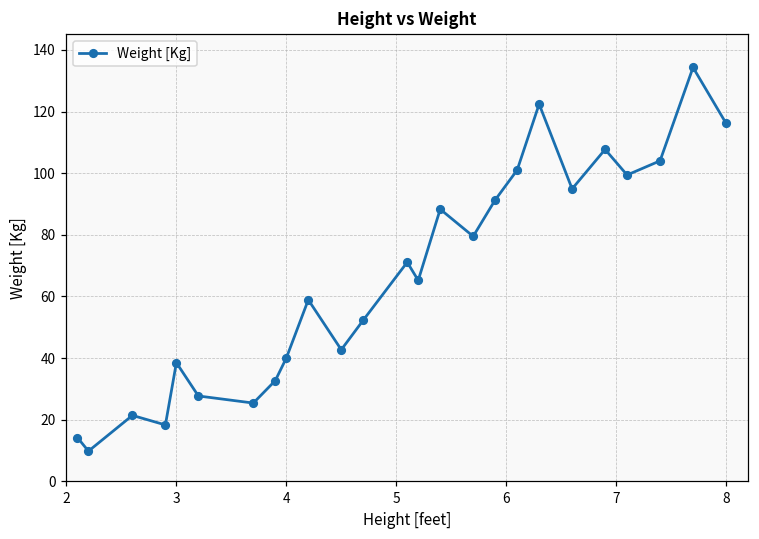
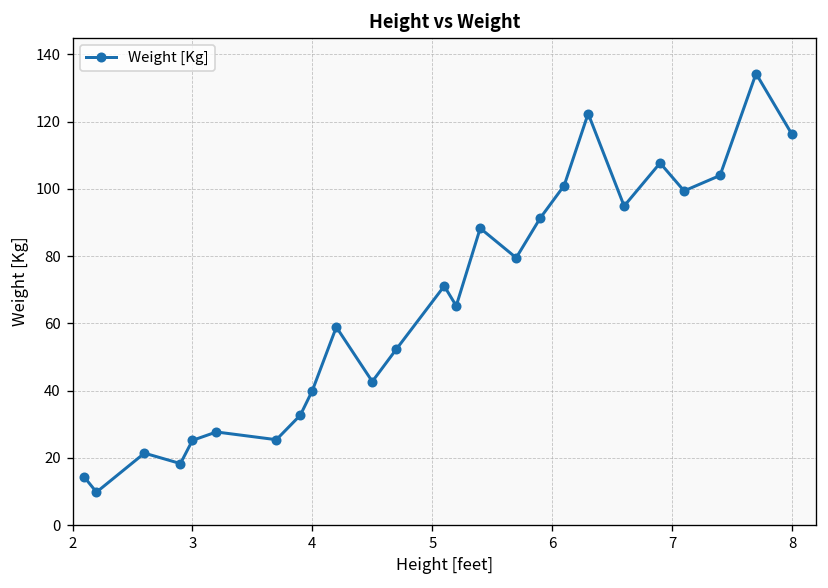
  {
-   "3": 39,
+   "3": 25,
    "4": 40,
    "8": 116
  }
